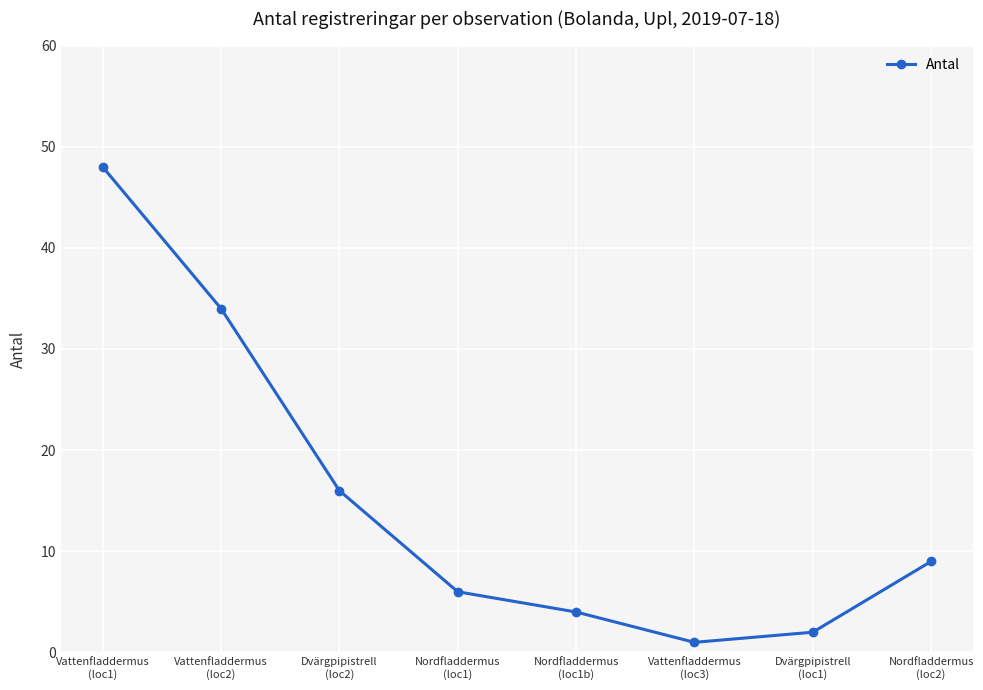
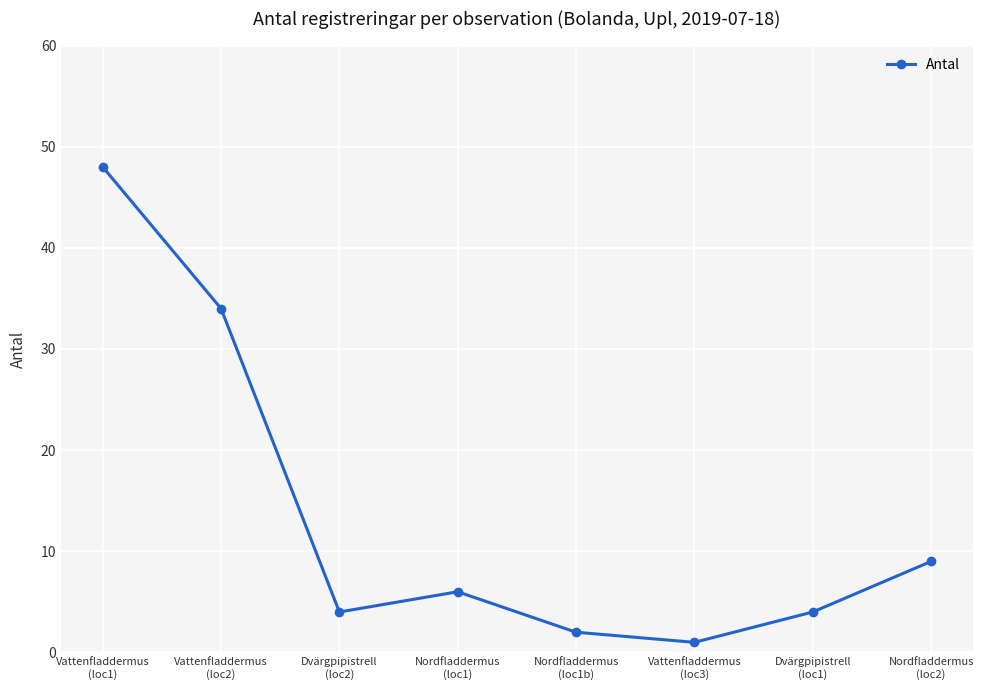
  {
    "Vattenfladdermus (loc1)": 48,
    "Vattenfladdermus (loc2)": 34,
-   "Dvärgpipistrell (loc2)": 16,
+   "Dvärgpipistrell (loc2)": 4,
    "Nordfladdermus (loc1)": 6,
-   "Nordfladdermus (loc1b)": 4,
+   "Nordfladdermus (loc1b)": 2,
    "Vattenfladdermus (loc3)": 1,
-   "Dvärgpipistrell (loc1)": 2,
+   "Dvärgpipistrell (loc1)": 4,
    "Nordfladdermus (loc2)": 9
  }
